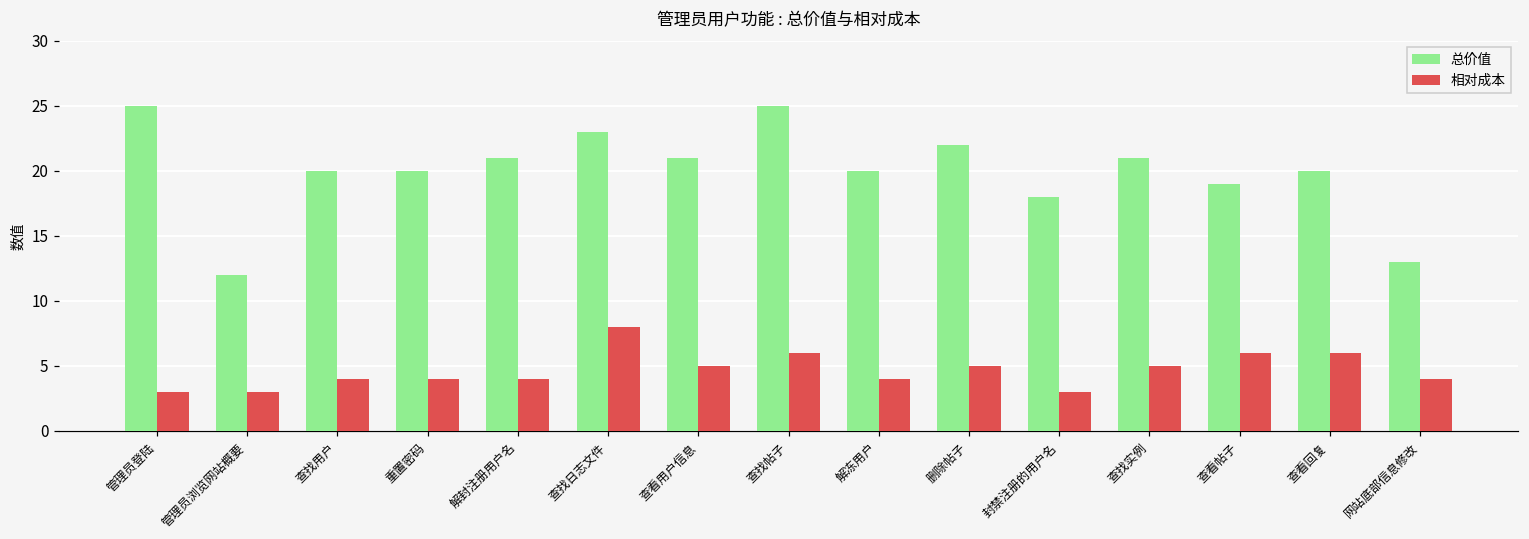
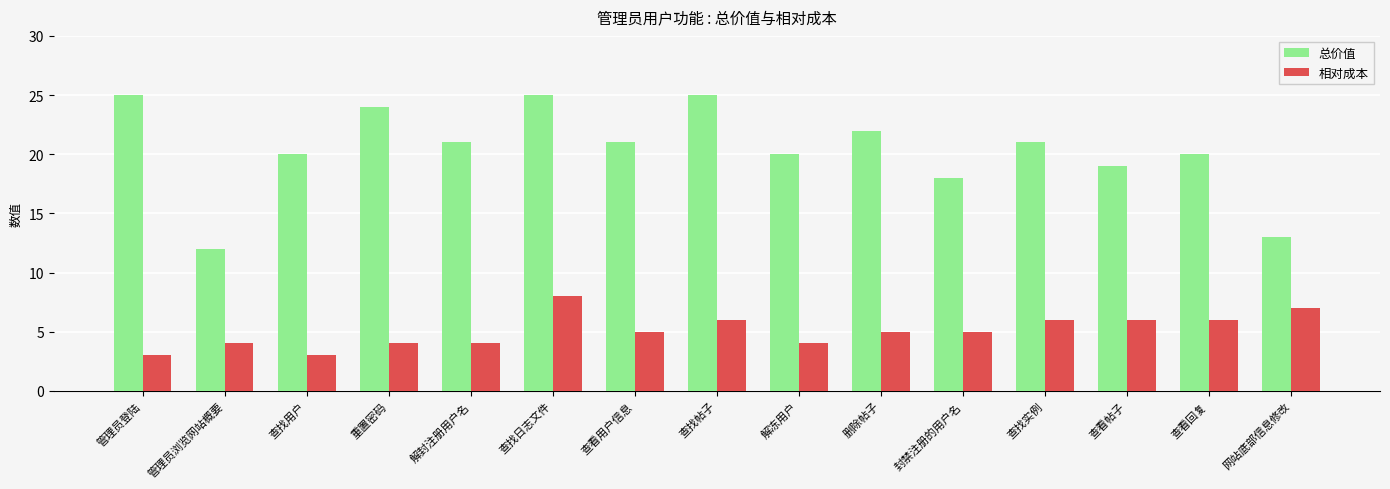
  {
    "总价值": {
      "管理员登陆": 25,
      "管理员浏览网站概要": 12,
      "查找用户": 20,
-     "重置密码": 20,
+     "重置密码": 24,
      "解封注册用户名": 21,
-     "查找日志文件": 23,
+     "查找日志文件": 25,
      "查看用户信息": 21,
      "查找帖子": 25,
      "解冻用户": 20,
      "删除帖子": 22,
      "封禁注册的用户名": 18,
      "查找实例": 21,
      "查看帖子": 19,
      "查看回复": 20,
      "网站底部信息修改": 13
    },
    "相对成本": {
      "管理员登陆": 3,
-     "管理员浏览网站概要": 3,
-     "查找用户": 4,
+     "管理员浏览网站概要": 4,
+     "查找用户": 3,
      "重置密码": 4,
      "解封注册用户名": 4,
      "查找日志文件": 8,
      "查看用户信息": 5,
      "查找帖子": 6,
      "解冻用户": 4,
      "删除帖子": 5,
-     "封禁注册的用户名": 3,
-     "查找实例": 5,
+     "封禁注册的用户名": 5,
+     "查找实例": 6,
      "查看帖子": 6,
      "查看回复": 6,
-     "网站底部信息修改": 4
+     "网站底部信息修改": 7
    }
  }
